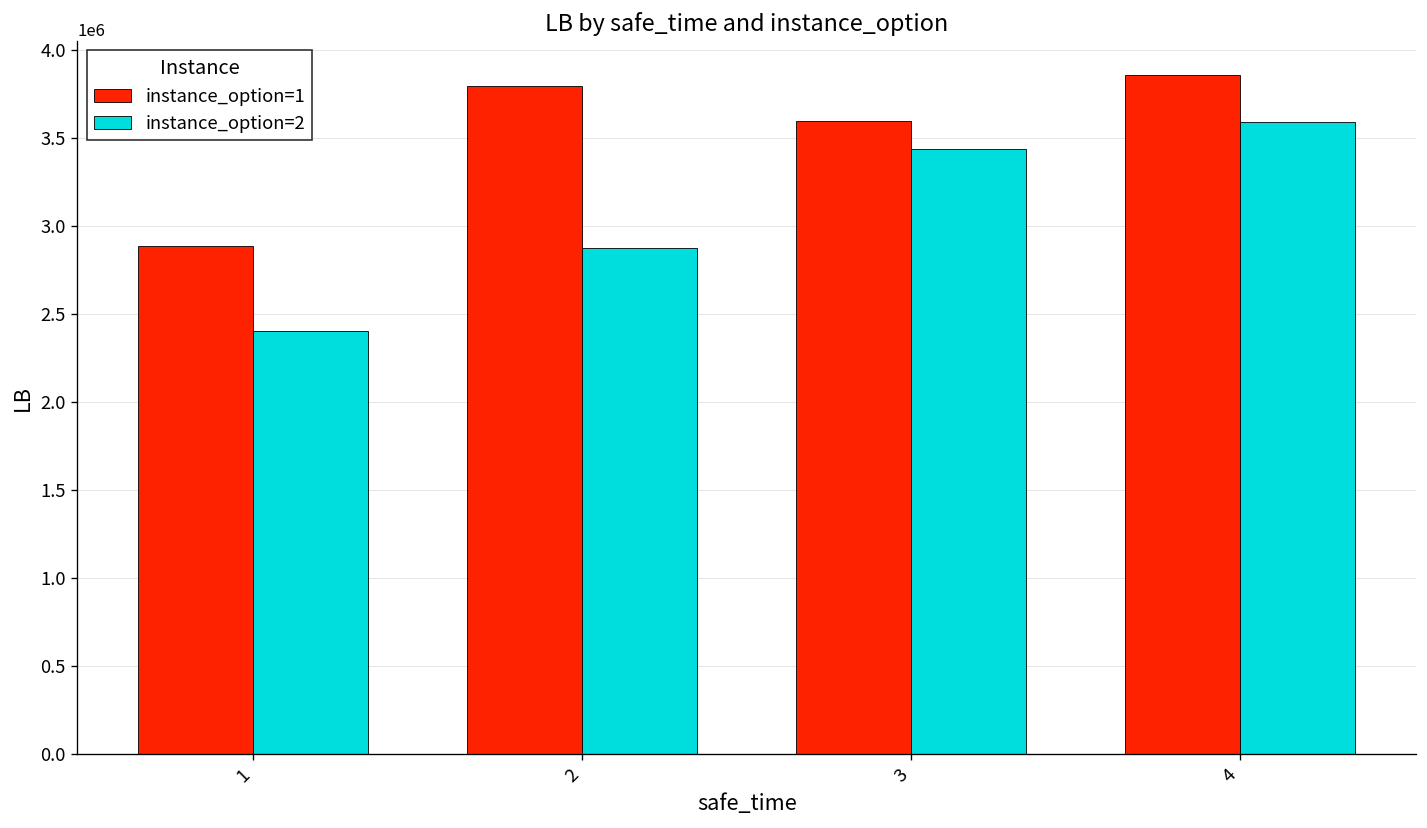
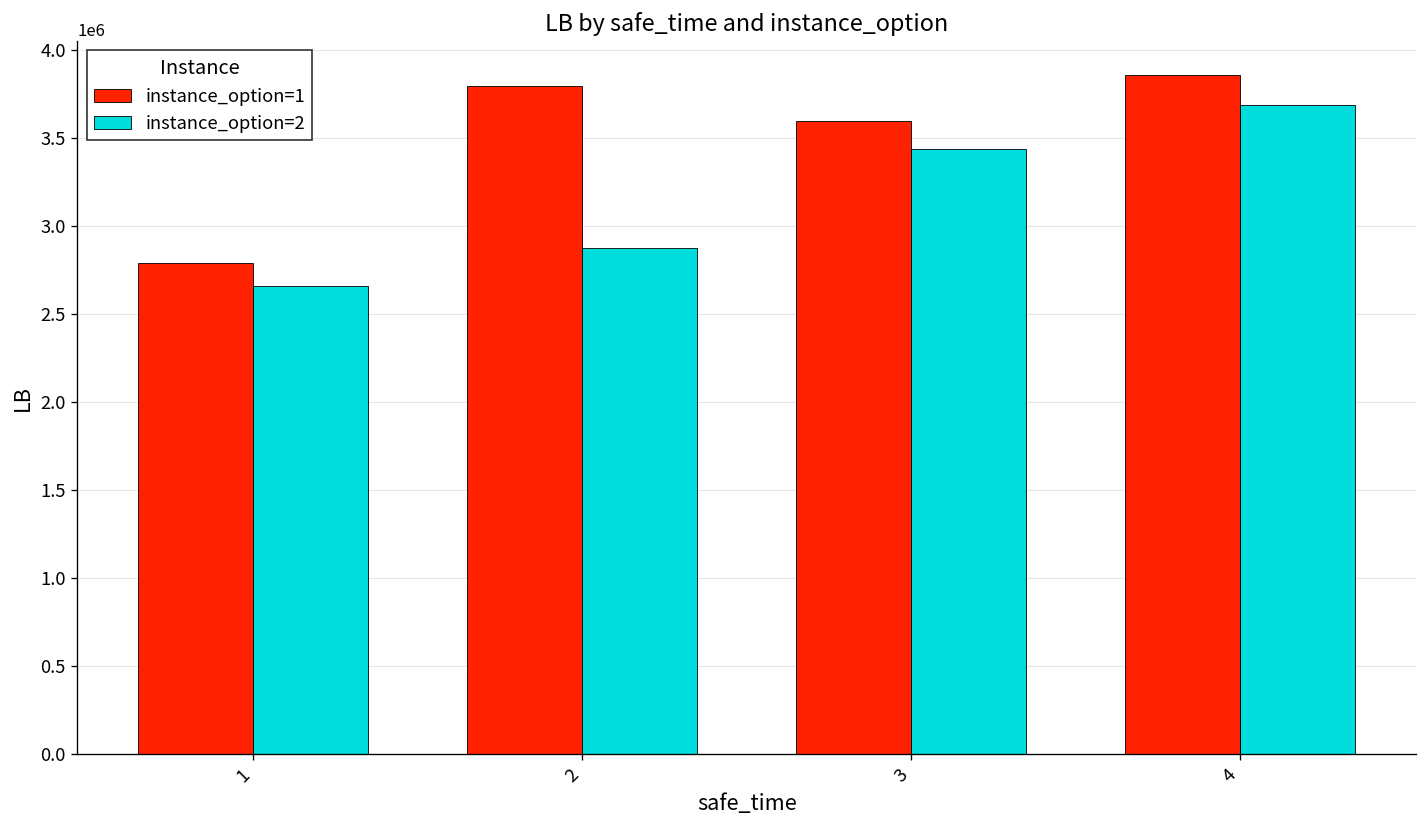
  {
    "instance_option=1": {
-     "1": 2890000,
+     "1": 2790000,
      "2": 3800000,
      "3": 3600000,
      "4": 3860000
    },
    "instance_option=2": {
-     "1": 2410000,
+     "1": 2660000,
      "2": 2880000,
      "3": 3440000,
-     "4": 3590000
+     "4": 3690000
    }
  }
